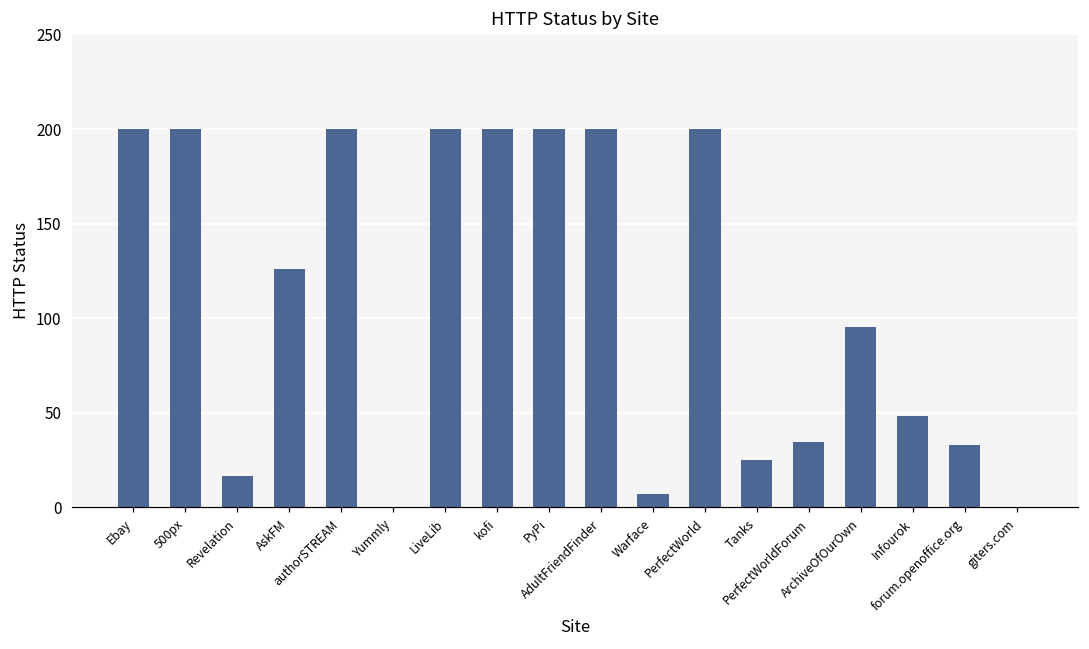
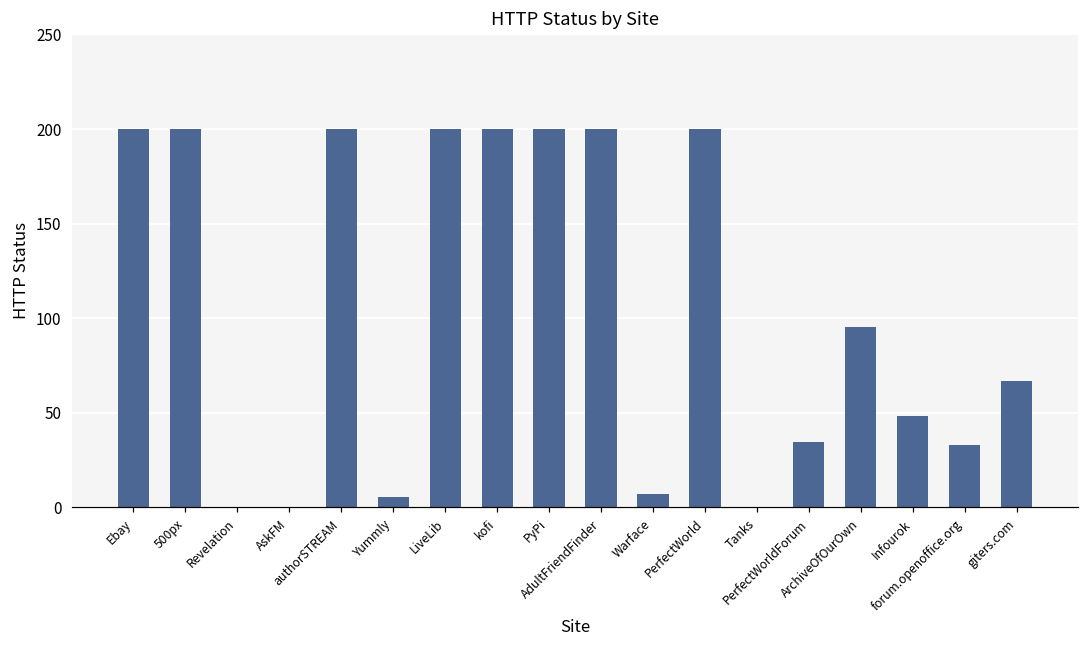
  {
    "Ebay": 200,
    "500px": 200,
-   "Revelation": 17,
-   "AskFM": 126,
+   "Revelation": 0,
+   "AskFM": 0,
    "authorSTREAM": 200,
-   "Yummly": 0,
+   "Yummly": 5,
    "LiveLib": 200,
    "kofi": 200,
    "PyPi": 200,
    "AdultFriendFinder": 200,
    "Warface": 7,
    "PerfectWorld": 200,
-   "Tanks": 25,
+   "Tanks": 0,
    "PerfectWorldForum": 34,
    "ArchiveOfOurOwn": 95,
    "Infourok": 48,
    "forum.openoffice.org": 33,
-   "giters.com": 0
+   "giters.com": 67
  }
